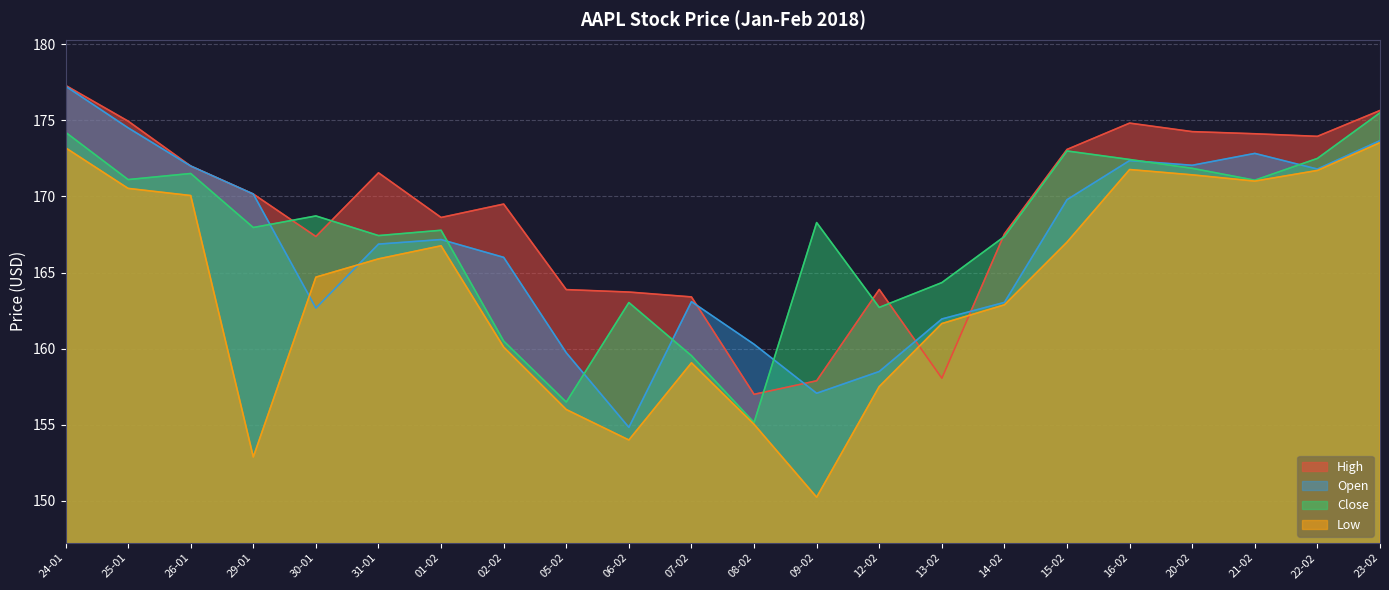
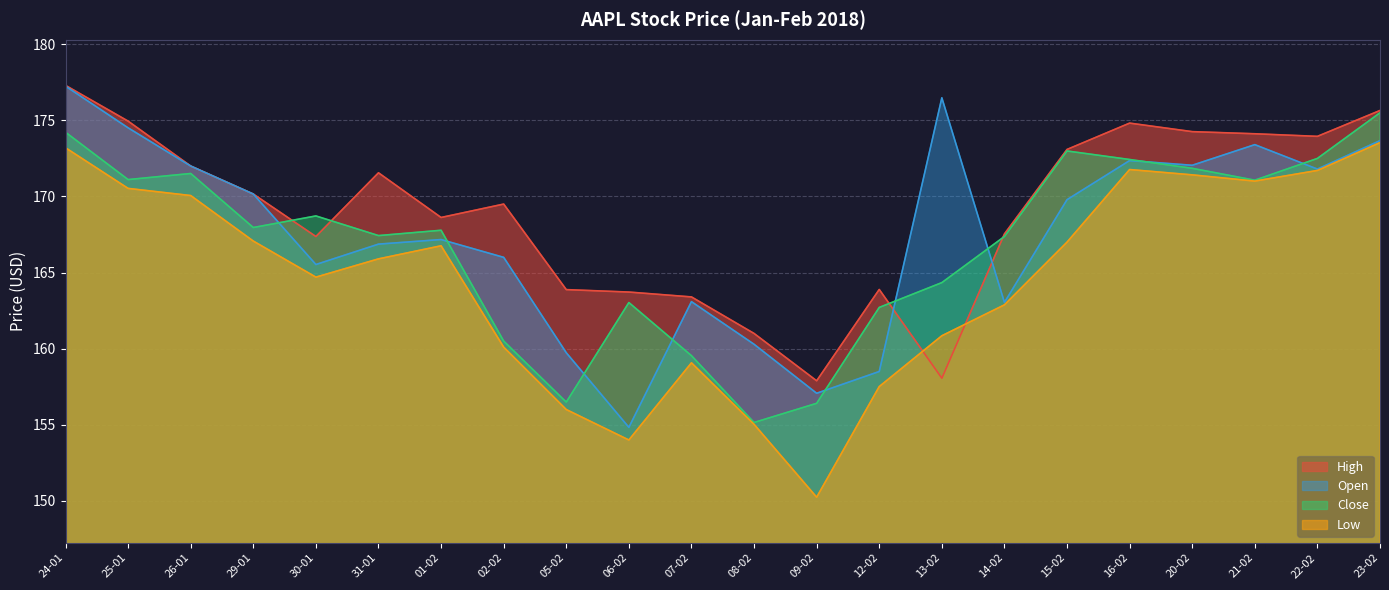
  {
    "High": {
      "25-01": 175,
      "30-01": 167.4,
      "31-01": 171.6,
      "01-02": 168.6,
      "02-02": 169.5,
      "05-02": 164,
      "06-02": 163.7,
      "07-02": 163.4,
-     "08-02": 157,
+     "08-02": 161,
      "09-02": 158,
      "12-02": 164,
      "13-02": 158,
      "14-02": 167.5,
      "16-02": 174.8,
      "20-02": 174.3,
      "21-02": 174,
      "22-02": 174
    },
    "Open": {
      "25-01": 174.5,
-     "30-01": 162.7,
+     "30-01": 165.5,
      "31-01": 166.9,
      "01-02": 167.2,
      "02-02": 166.0,
      "05-02": 159.7,
      "06-02": 154.8,
      "07-02": 163.1,
      "08-02": 160.3,
      "09-02": 157.1,
      "12-02": 158.5,
-     "13-02": 161.9,
+     "13-02": 176.5,
      "15-02": 169.8,
      "20-02": 172.1,
-     "21-02": 172.8
+     "21-02": 173.4
    },
    "Close": {
      "24-01": 174.2,
      "25-01": 171.1,
      "26-01": 171.5,
      "29-01": 168.0,
      "30-01": 168.7,
      "31-01": 167.4,
      "01-02": 167.8,
      "02-02": 160.5,
      "05-02": 156.5,
      "06-02": 163.0,
      "07-02": 159.5,
-     "09-02": 168.3,
+     "09-02": 156.4,
      "12-02": 162.7,
      "13-02": 164.3,
      "14-02": 167.4,
      "20-02": 171.9,
      "22-02": 172.5
    },
    "Low": {
      "24-01": 173.2,
      "25-01": 170.5,
      "26-01": 170.1,
-     "29-01": 152.9,
+     "29-01": 167.1,
      "30-01": 164.7,
      "31-01": 165.9,
      "01-02": 166.8,
      "02-02": 160.1,
      "05-02": 156.0,
      "06-02": 154.0,
      "07-02": 159.1,
      "09-02": 150.2,
      "12-02": 157.5,
-     "13-02": 161.6,
+     "13-02": 160.8,
      "15-02": 167.0,
      "16-02": 171.8,
      "20-02": 171.4
    }
  }
